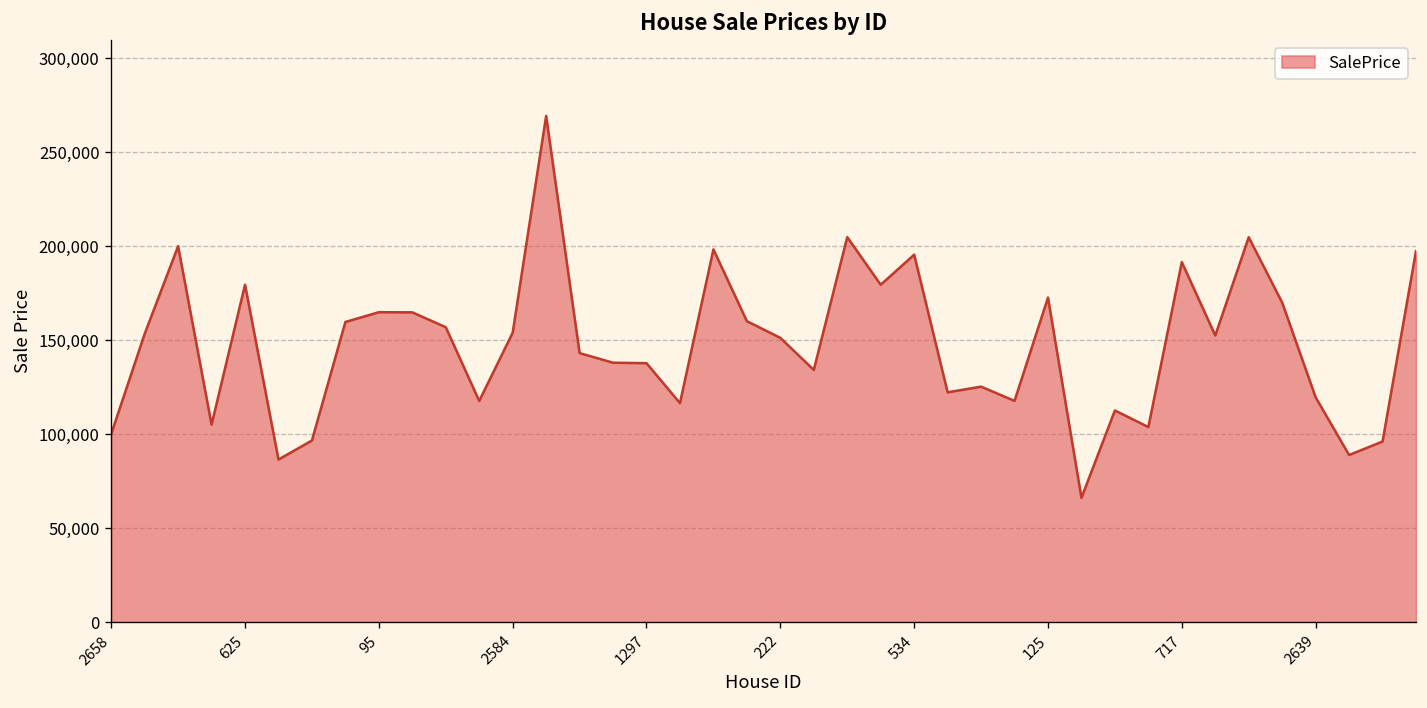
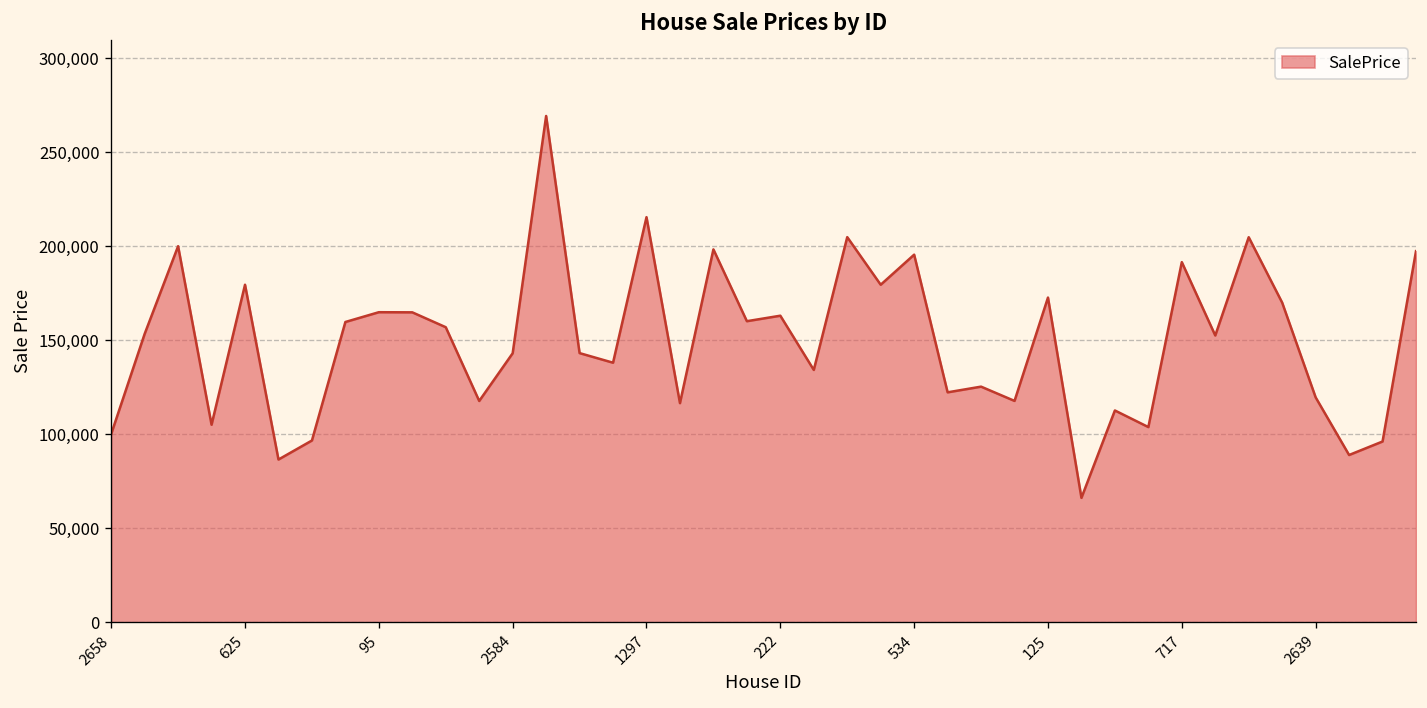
  {
    "2658": "100,000",
    "625": "180,000",
    "95": "165,000",
-   "2584": "154,000",
-   "1297": "138,000",
-   "222": "151,000",
+   "2584": "143,000",
+   "1297": "215,000",
+   "222": "163,000",
    "534": "196,000",
    "125": "173,000",
    "717": "192,000",
    "2639": "120,000"
  }
